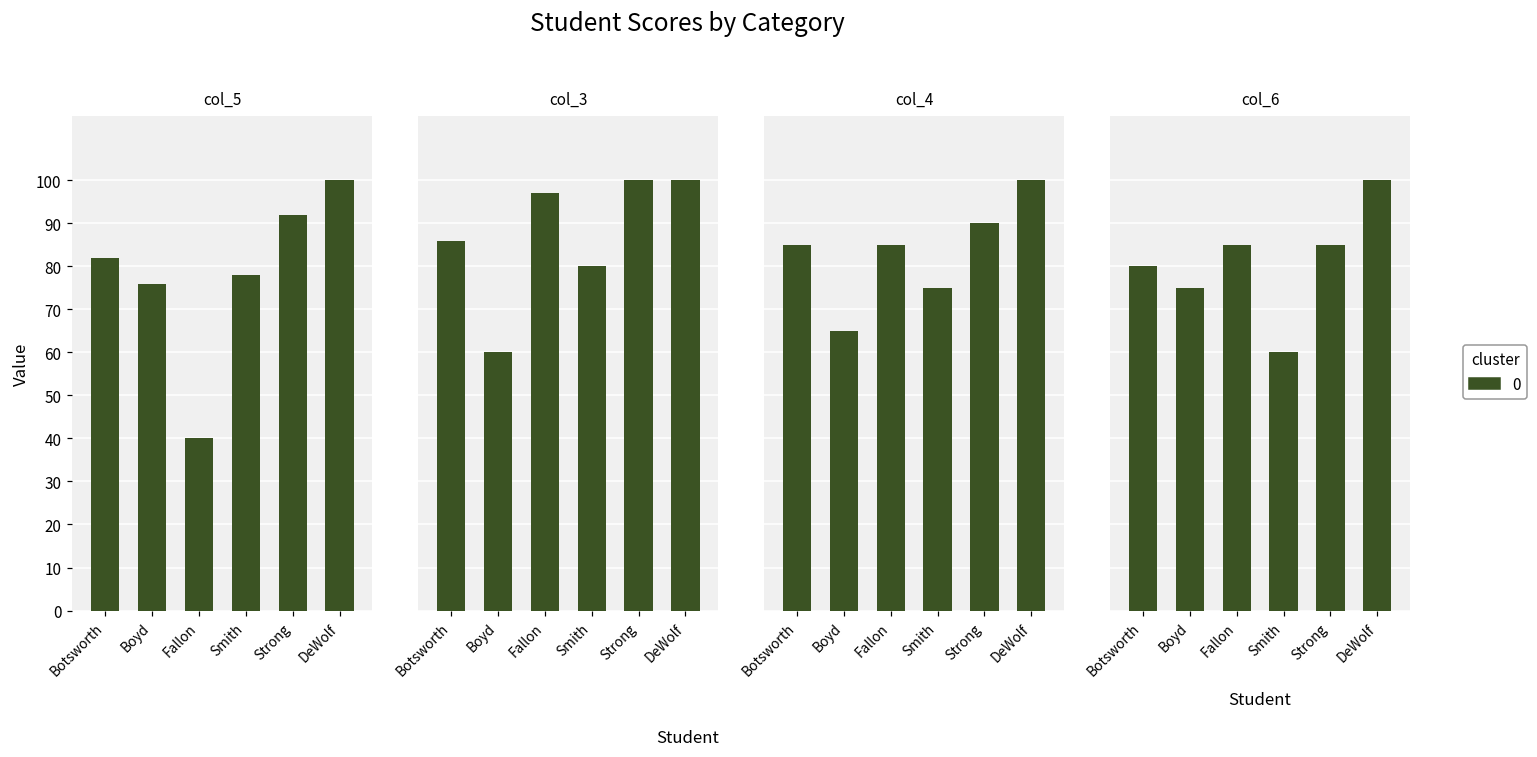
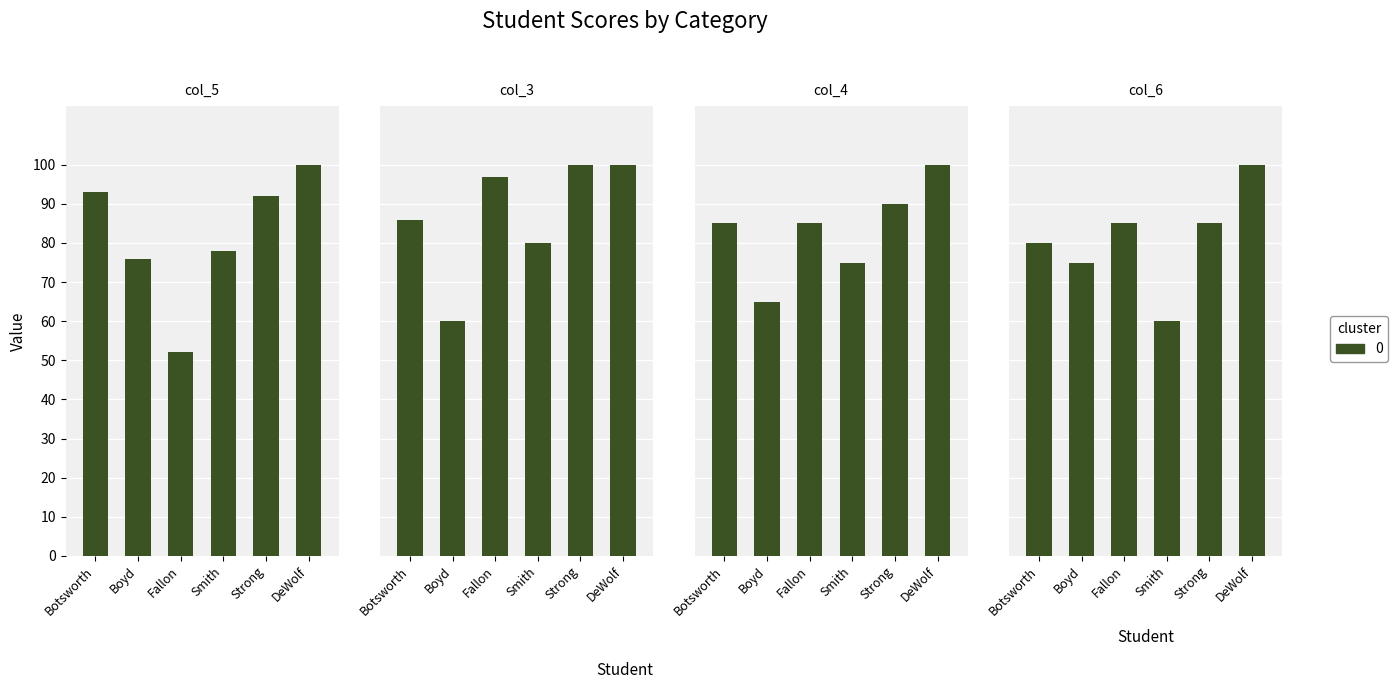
  {
    "col_5": {
-     "Botsworth": 82,
+     "Botsworth": 93,
      "Boyd": 76,
-     "Fallon": 40,
+     "Fallon": 52,
      "Smith": 78,
      "Strong": 92,
      "DeWolf": 100
    }
  }
